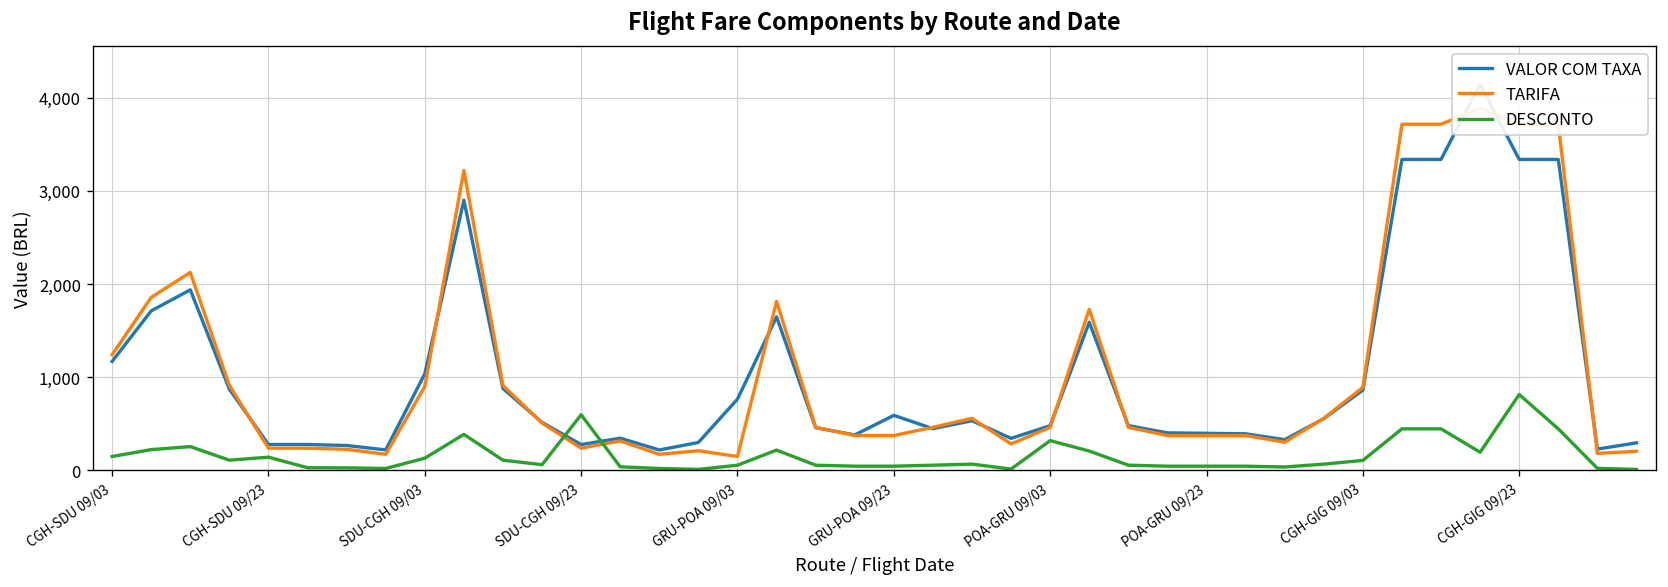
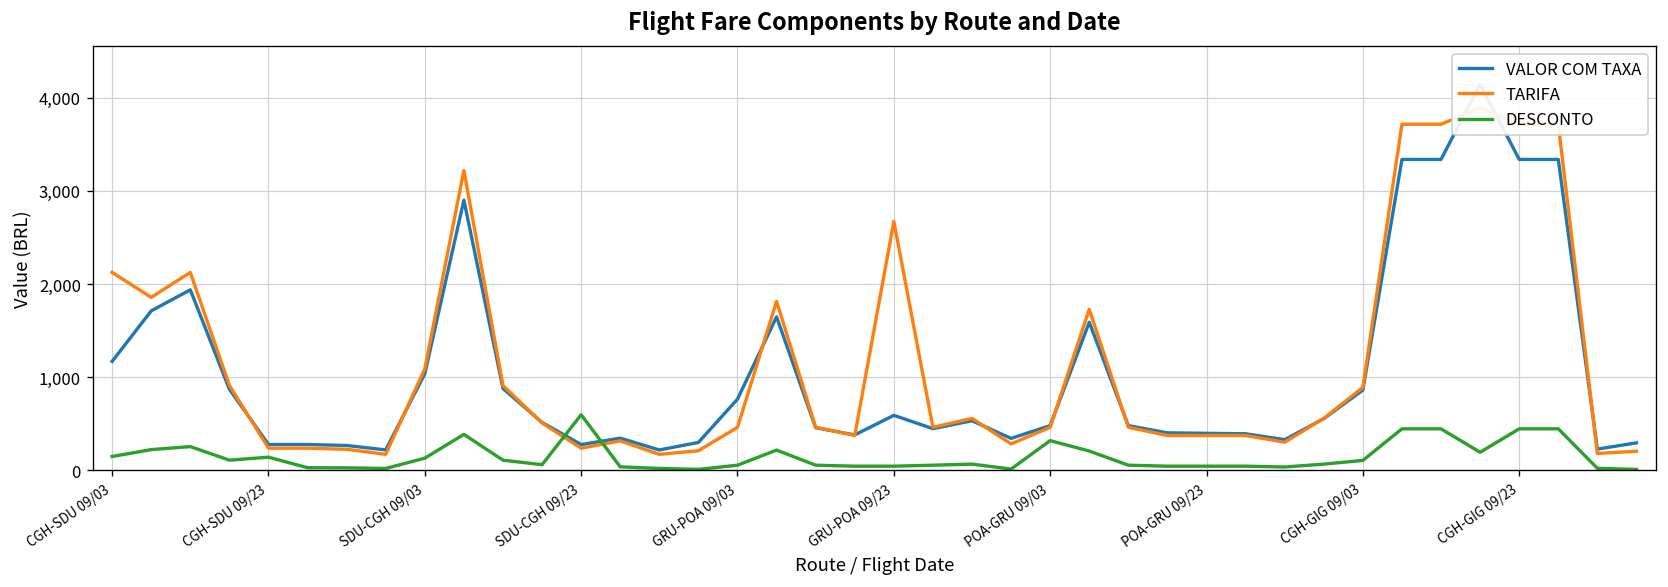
  {
    "VALOR COM TAXA": {
      "CGH-SDU 09/03": "1,200",
      "CGH-SDU 09/23": "300",
      "SDU-CGH 09/03": "1,000",
      "SDU-CGH 09/23": "300",
      "GRU-POA 09/03": "800",
      "GRU-POA 09/23": "600",
      "CGH-GIG 09/23": "3,300"
    },
    "TARIFA": {
-     "CGH-SDU 09/03": "1,200",
+     "CGH-SDU 09/03": "2,100",
      "CGH-SDU 09/23": "200",
-     "SDU-CGH 09/03": "900",
+     "SDU-CGH 09/03": "1,100",
      "SDU-CGH 09/23": "200",
-     "GRU-POA 09/03": "100",
-     "GRU-POA 09/23": "400"
+     "GRU-POA 09/03": "500",
+     "GRU-POA 09/23": "2,700"
    },
    "DESCONTO": {
      "CGH-SDU 09/03": "100",
      "CGH-SDU 09/23": "100",
      "SDU-CGH 09/03": "100",
      "SDU-CGH 09/23": "600",
      "GRU-POA 09/03": "100",
      "GRU-POA 09/23": "0",
      "POA-GRU 09/03": "300",
      "POA-GRU 09/23": "0",
      "CGH-GIG 09/03": "100",
-     "CGH-GIG 09/23": "800"
+     "CGH-GIG 09/23": "400"
    }
  }
